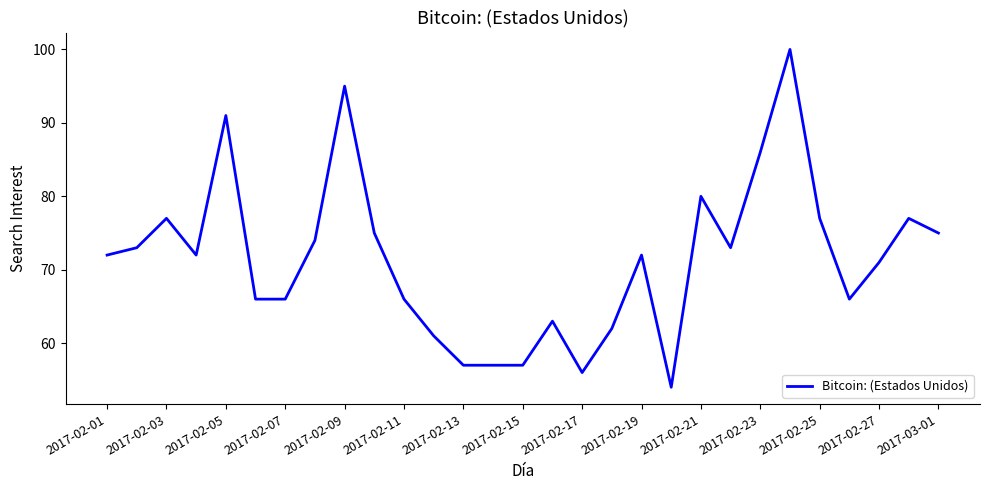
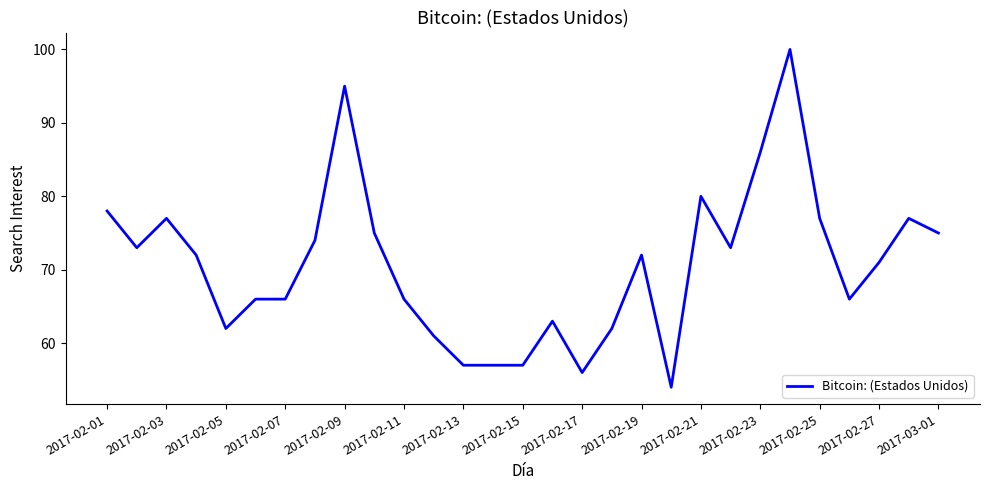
  {
-   "2017-02-01": 72,
+   "2017-02-01": 78,
    "2017-02-03": 77,
-   "2017-02-05": 91,
+   "2017-02-05": 62,
    "2017-02-07": 66,
    "2017-02-09": 95,
    "2017-02-11": 66,
    "2017-02-13": 57,
    "2017-02-15": 57,
    "2017-02-17": 56,
    "2017-02-19": 72,
    "2017-02-21": 80,
    "2017-02-23": 86,
    "2017-02-25": 77,
    "2017-02-27": 71,
    "2017-03-01": 75
  }
